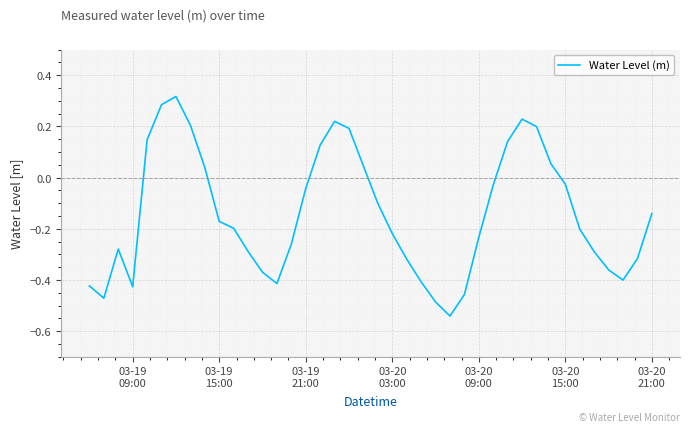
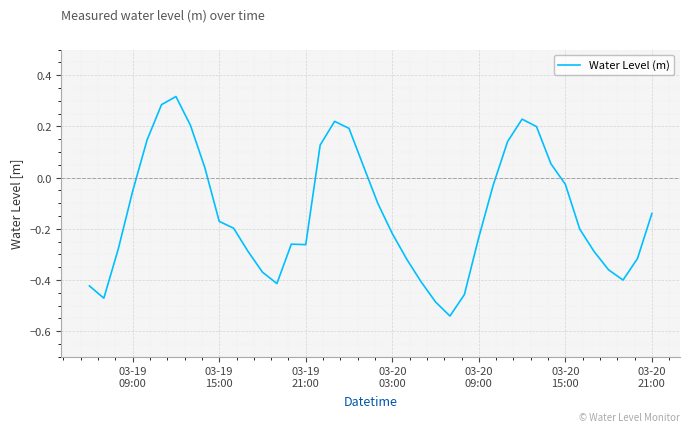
  {
-   "03-19 09:00": -0.43,
+   "03-19 09:00": -0.05,
    "03-19 15:00": -0.17,
-   "03-19 21:00": -0.04,
+   "03-19 21:00": -0.26,
    "03-20 03:00": -0.22,
    "03-20 09:00": -0.23,
    "03-20 15:00": -0.03,
    "03-20 21:00": -0.14
  }
